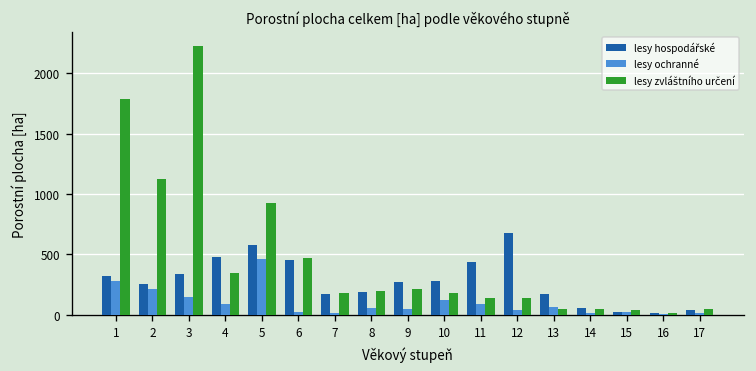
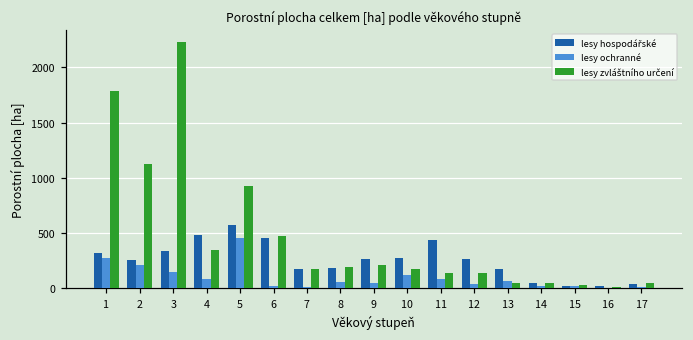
  {
    "lesy hospodářské": {
      "1": 330,
      "2": 260,
      "3": 330,
      "4": 480,
      "5": 580,
      "6": 450,
      "7": 170,
      "8": 190,
      "9": 270,
      "10": 280,
      "11": 440,
-     "12": 680,
+     "12": 270,
      "13": 180,
      "14": 50,
      "17": 40
    },
    "lesy ochranné": {
      "1": 280,
      "2": 220,
      "3": 150,
      "4": 90,
      "5": 460,
      "8": 60,
      "9": 50,
      "10": 120,
      "11": 90,
      "12": 40,
      "13": 70
    },
    "lesy zvláštního určení": {
      "1": 1790,
      "2": 1130,
      "3": 2230,
      "4": 350,
      "5": 920,
      "6": 470,
      "7": 180,
      "8": 190,
      "9": 210,
      "10": 180,
      "11": 140,
      "12": 140,
      "13": 50,
      "14": 50,
      "15": 40,
      "17": 50
    }
  }
